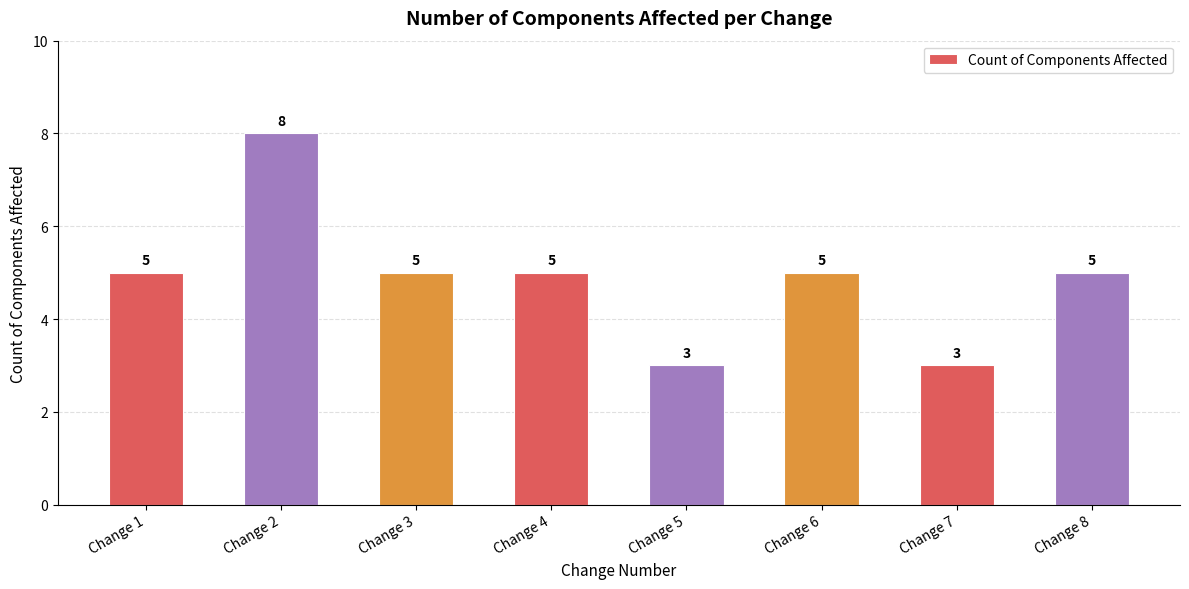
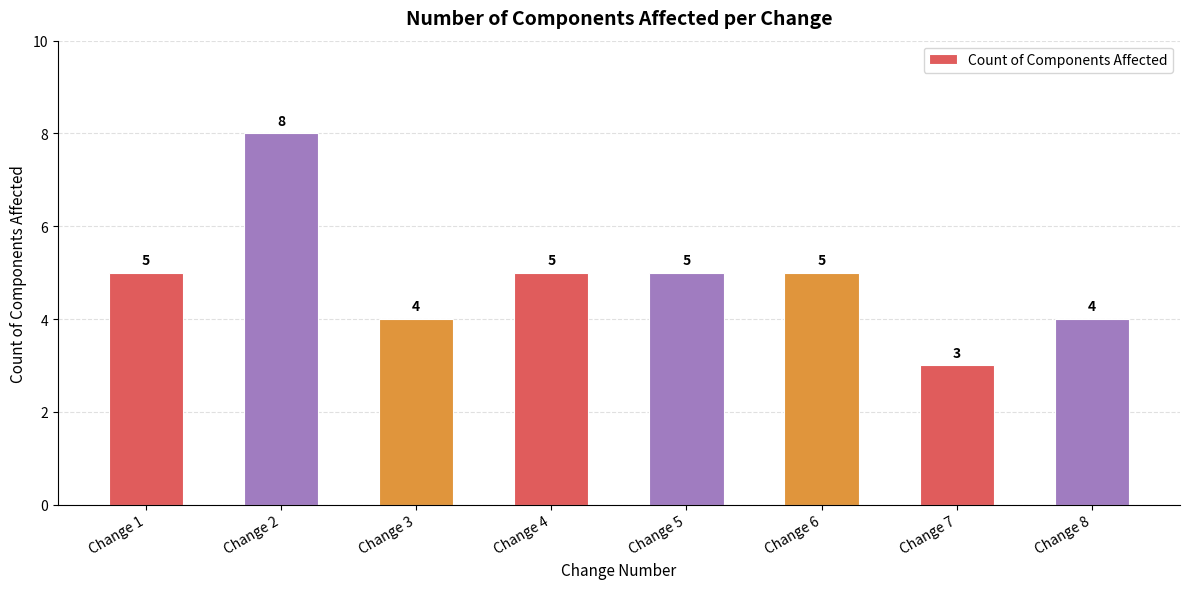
  {
    "Change 1": 5,
    "Change 2": 8,
-   "Change 3": 5,
+   "Change 3": 4,
    "Change 4": 5,
-   "Change 5": 3,
+   "Change 5": 5,
    "Change 6": 5,
    "Change 7": 3,
-   "Change 8": 5
+   "Change 8": 4
  }
